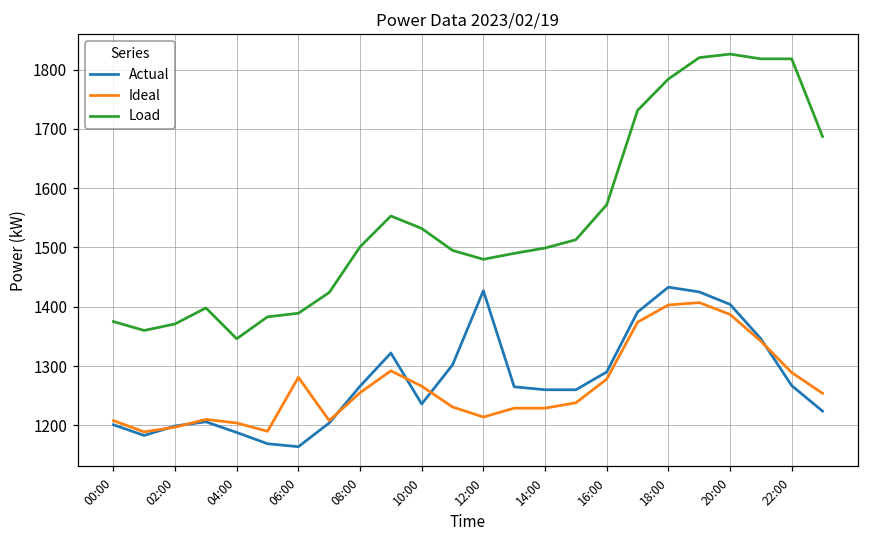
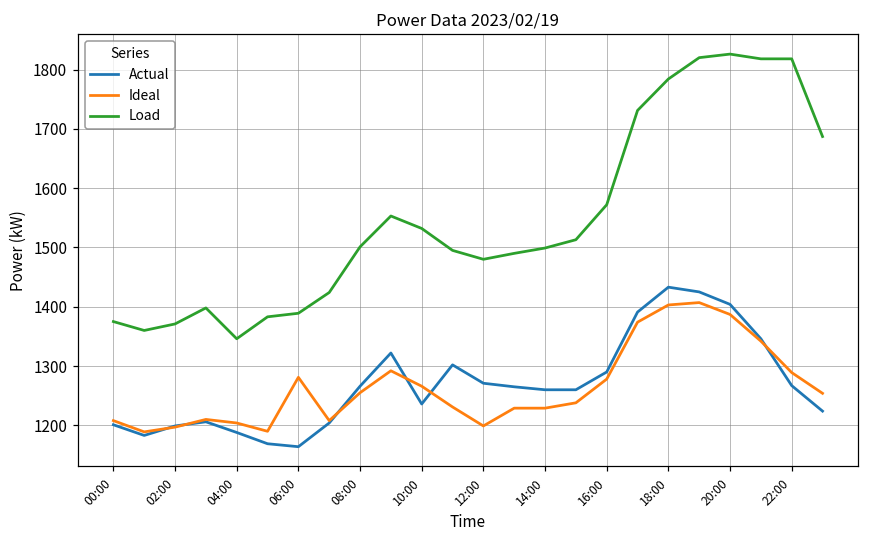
  {
    "Actual": {
      "00:00": 1200,
      "04:00": 1190,
      "06:00": 1160,
      "08:00": 1270,
      "10:00": 1240,
-     "12:00": 1430,
+     "12:00": 1270,
      "14:00": 1260,
      "16:00": 1290,
      "18:00": 1430,
      "20:00": 1400,
      "22:00": 1270
    },
    "Ideal": {
      "00:00": 1210,
      "04:00": 1200,
      "06:00": 1280,
      "08:00": 1260,
      "10:00": 1270,
-     "12:00": 1210,
+     "12:00": 1200,
      "14:00": 1230,
      "16:00": 1280,
      "18:00": 1400,
      "20:00": 1390,
      "22:00": 1290
    },
    "Load": {
      "00:00": 1380,
      "02:00": 1370,
      "04:00": 1350,
      "06:00": 1390,
      "08:00": 1500,
      "10:00": 1530,
      "12:00": 1480,
      "14:00": 1500,
      "16:00": 1570,
      "18:00": 1780,
      "20:00": 1830,
      "22:00": 1820
    }
  }
